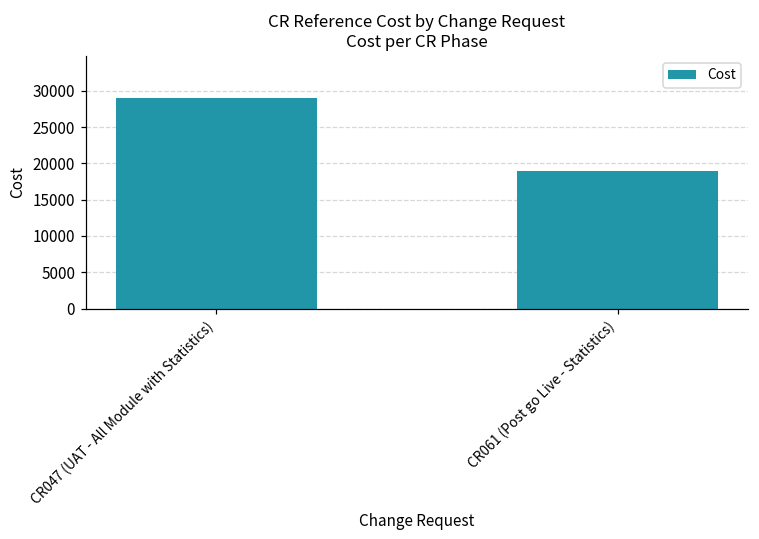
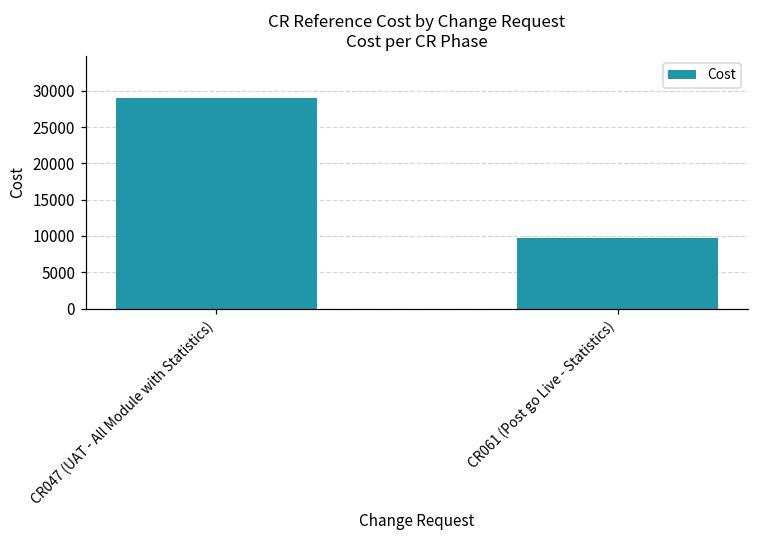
  {
    "CR047 (UAT - All Module with Statistics)": 29000,
-   "CR061 (Post go Live - Statistics)": 19000
+   "CR061 (Post go Live - Statistics)": 10000
  }
